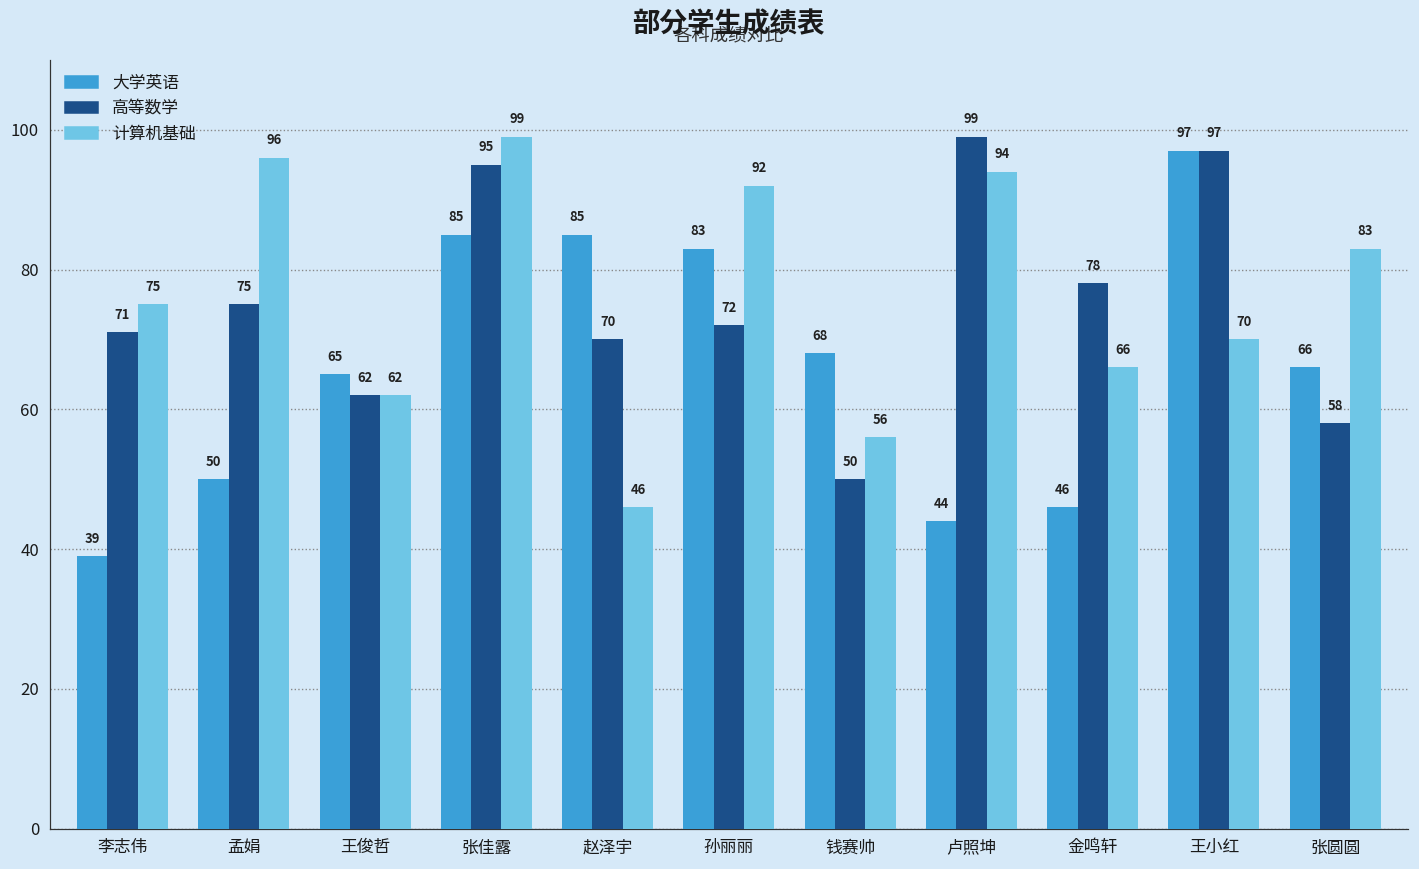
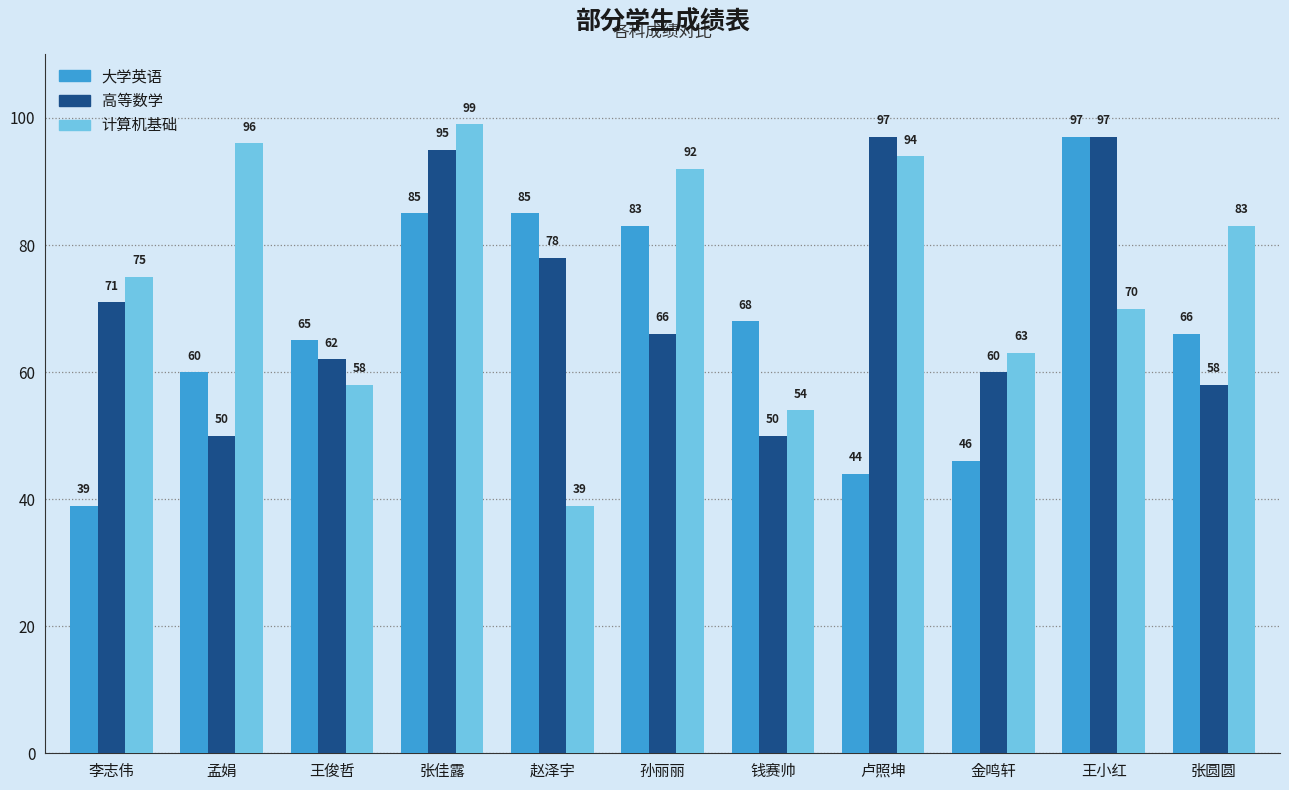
  {
    "大学英语": {
      "李志伟": 39,
-     "孟娟": 50,
+     "孟娟": 60,
      "王俊哲": 65,
      "张佳露": 85,
      "赵泽宇": 85,
      "孙丽丽": 83,
      "钱赛帅": 68,
      "卢照坤": 44,
      "金鸣轩": 46,
      "王小红": 97,
      "张圆圆": 66
    },
    "高等数学": {
      "李志伟": 71,
-     "孟娟": 75,
+     "孟娟": 50,
      "王俊哲": 62,
      "张佳露": 95,
-     "赵泽宇": 70,
-     "孙丽丽": 72,
+     "赵泽宇": 78,
+     "孙丽丽": 66,
      "钱赛帅": 50,
-     "卢照坤": 99,
-     "金鸣轩": 78,
+     "卢照坤": 97,
+     "金鸣轩": 60,
      "王小红": 97,
      "张圆圆": 58
    },
    "计算机基础": {
      "李志伟": 75,
      "孟娟": 96,
-     "王俊哲": 62,
+     "王俊哲": 58,
      "张佳露": 99,
-     "赵泽宇": 46,
+     "赵泽宇": 39,
      "孙丽丽": 92,
-     "钱赛帅": 56,
+     "钱赛帅": 54,
      "卢照坤": 94,
-     "金鸣轩": 66,
+     "金鸣轩": 63,
      "王小红": 70,
      "张圆圆": 83
    }
  }
